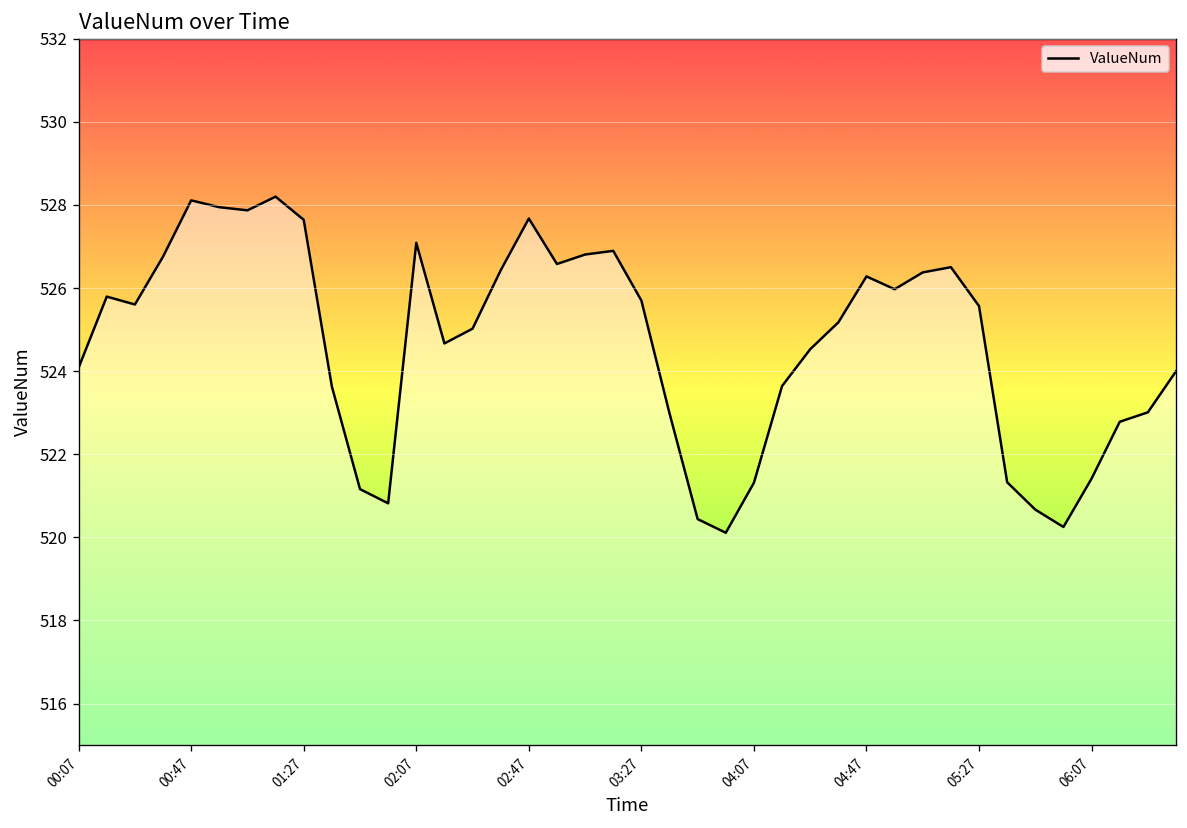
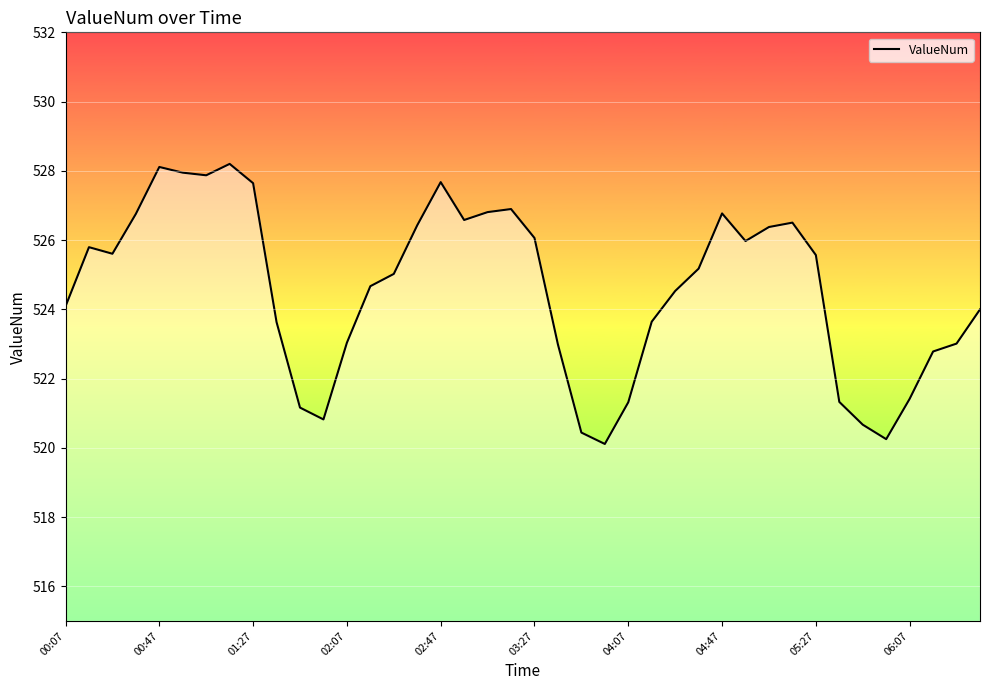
  {
    "00:07": 524.1,
    "00:47": 528.1,
    "01:27": 527.6,
-   "02:07": 527.1,
+   "02:07": 523.0,
    "02:47": 527.7,
-   "03:27": 525.7,
+   "03:27": 526.1,
    "04:07": 521.3,
-   "04:47": 526.3,
+   "04:47": 526.8,
    "05:27": 525.6,
    "06:07": 521.4
  }
